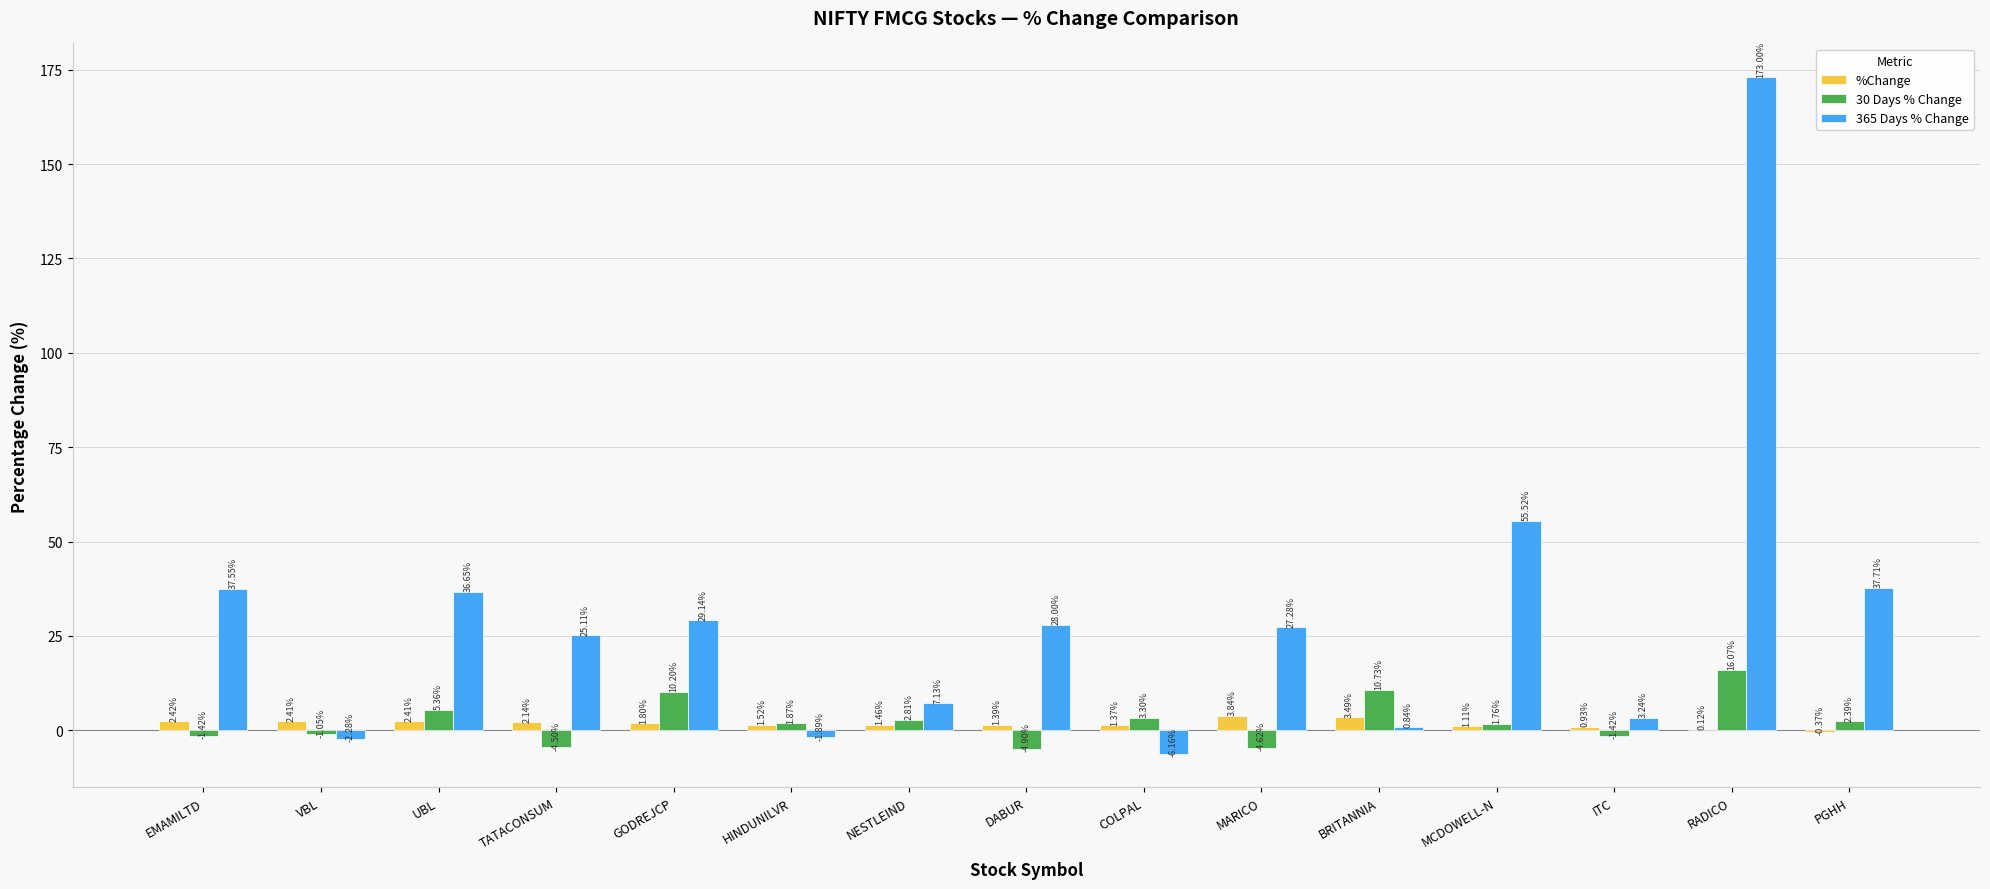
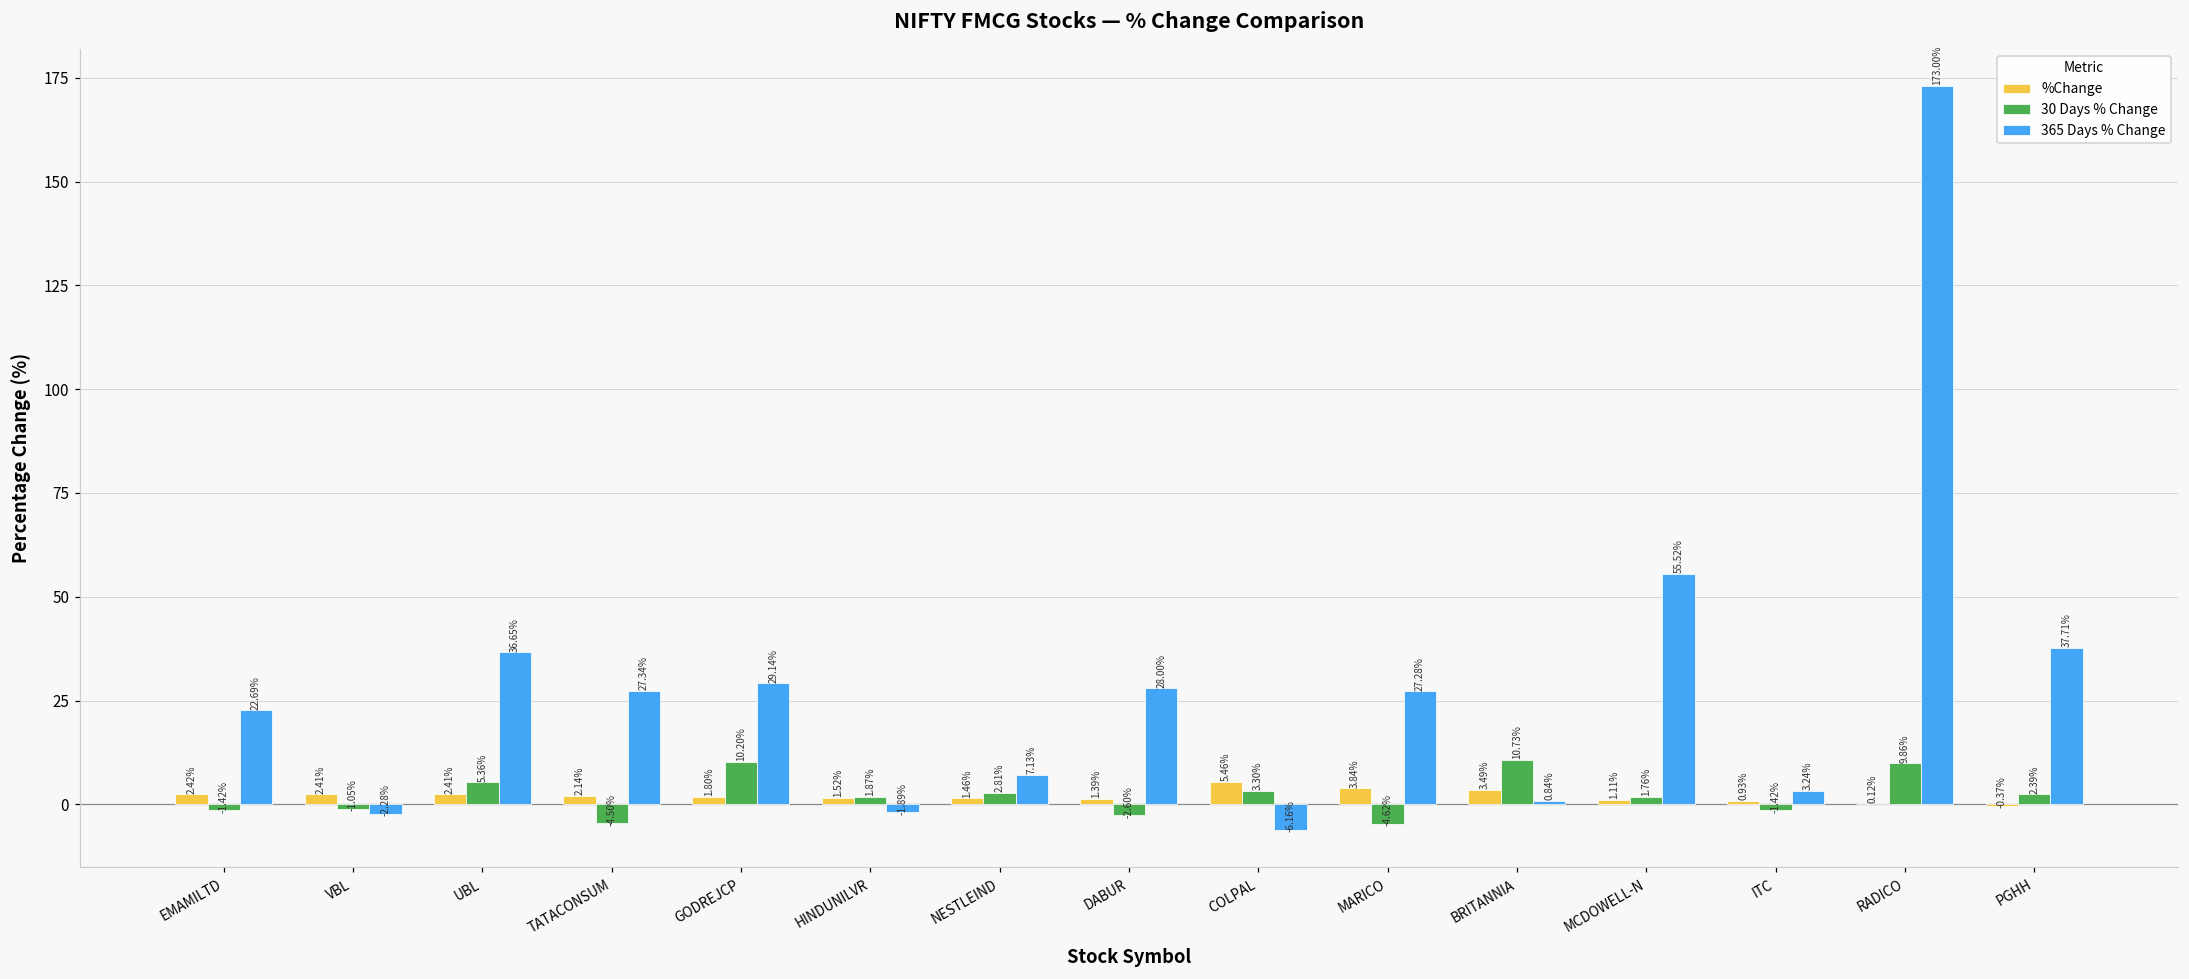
  {
    "%Change": {
      "EMAMILTD": "2.42%",
      "VBL": "2.41%",
      "UBL": "2.41%",
      "TATACONSUM": "2.14%",
      "GODREJCP": "1.80%",
      "HINDUNILVR": "1.52%",
      "NESTLEIND": "1.46%",
      "DABUR": "1.39%",
-     "COLPAL": "1.37%",
+     "COLPAL": "5.46%",
      "MARICO": "3.84%",
      "BRITANNIA": "3.49%",
      "MCDOWELL-N": "1.11%",
      "ITC": "0.93%",
      "RADICO": "0.12%",
      "PGHH": "-0.37%"
    },
    "30 Days % Change": {
      "EMAMILTD": "-1.42%",
      "VBL": "-1.05%",
      "UBL": "5.36%",
      "TATACONSUM": "-4.50%",
      "GODREJCP": "10.20%",
      "HINDUNILVR": "1.87%",
      "NESTLEIND": "2.81%",
-     "DABUR": "-4.90%",
+     "DABUR": "-2.60%",
      "COLPAL": "3.30%",
      "MARICO": "-4.62%",
      "BRITANNIA": "10.73%",
      "MCDOWELL-N": "1.76%",
      "ITC": "-1.42%",
-     "RADICO": "16.07%",
+     "RADICO": "9.86%",
      "PGHH": "2.39%"
    },
    "365 Days % Change": {
-     "EMAMILTD": "37.55%",
+     "EMAMILTD": "22.69%",
      "VBL": "-2.28%",
      "UBL": "36.65%",
-     "TATACONSUM": "25.11%",
+     "TATACONSUM": "27.34%",
      "GODREJCP": "29.14%",
      "HINDUNILVR": "-1.89%",
      "NESTLEIND": "7.13%",
      "DABUR": "28.00%",
      "COLPAL": "-6.16%",
      "MARICO": "27.28%",
      "BRITANNIA": "0.84%",
      "MCDOWELL-N": "55.52%",
      "ITC": "3.24%",
      "RADICO": "173.00%",
      "PGHH": "37.71%"
    }
  }
